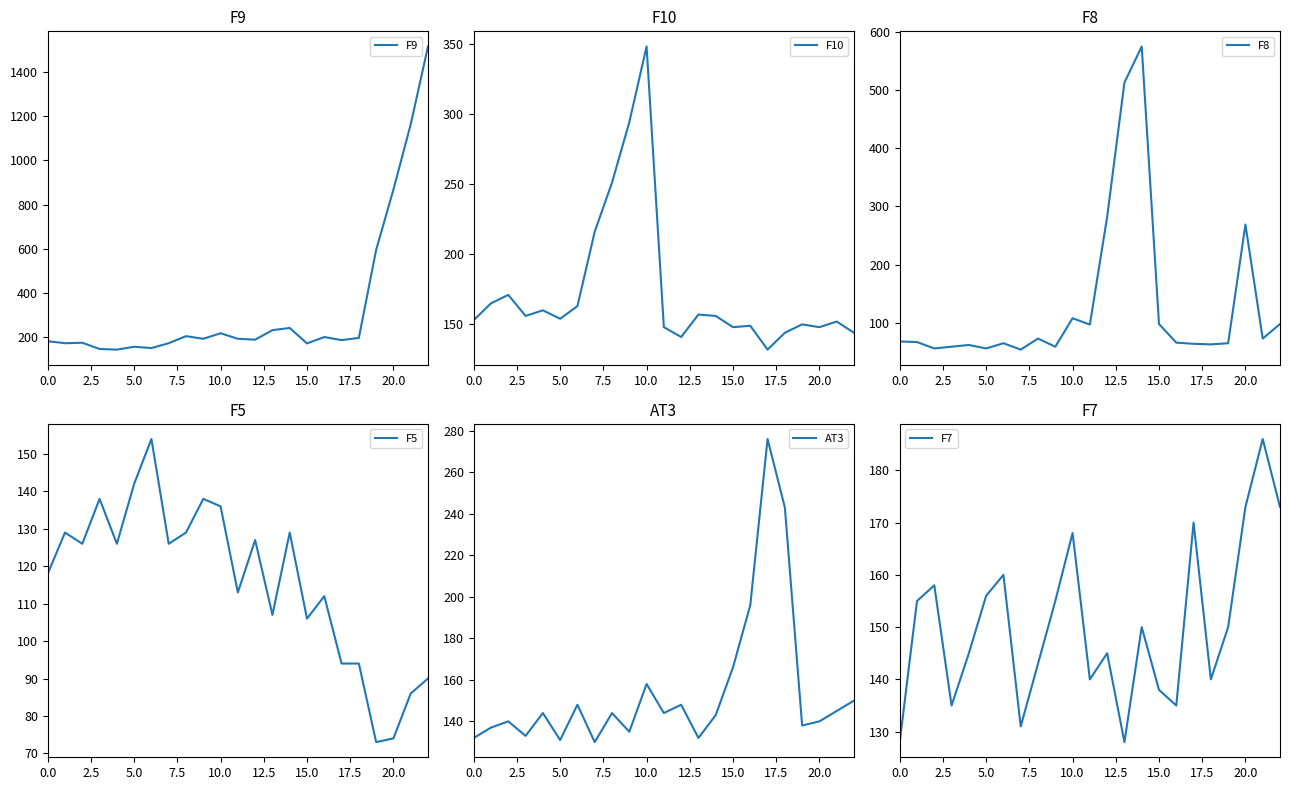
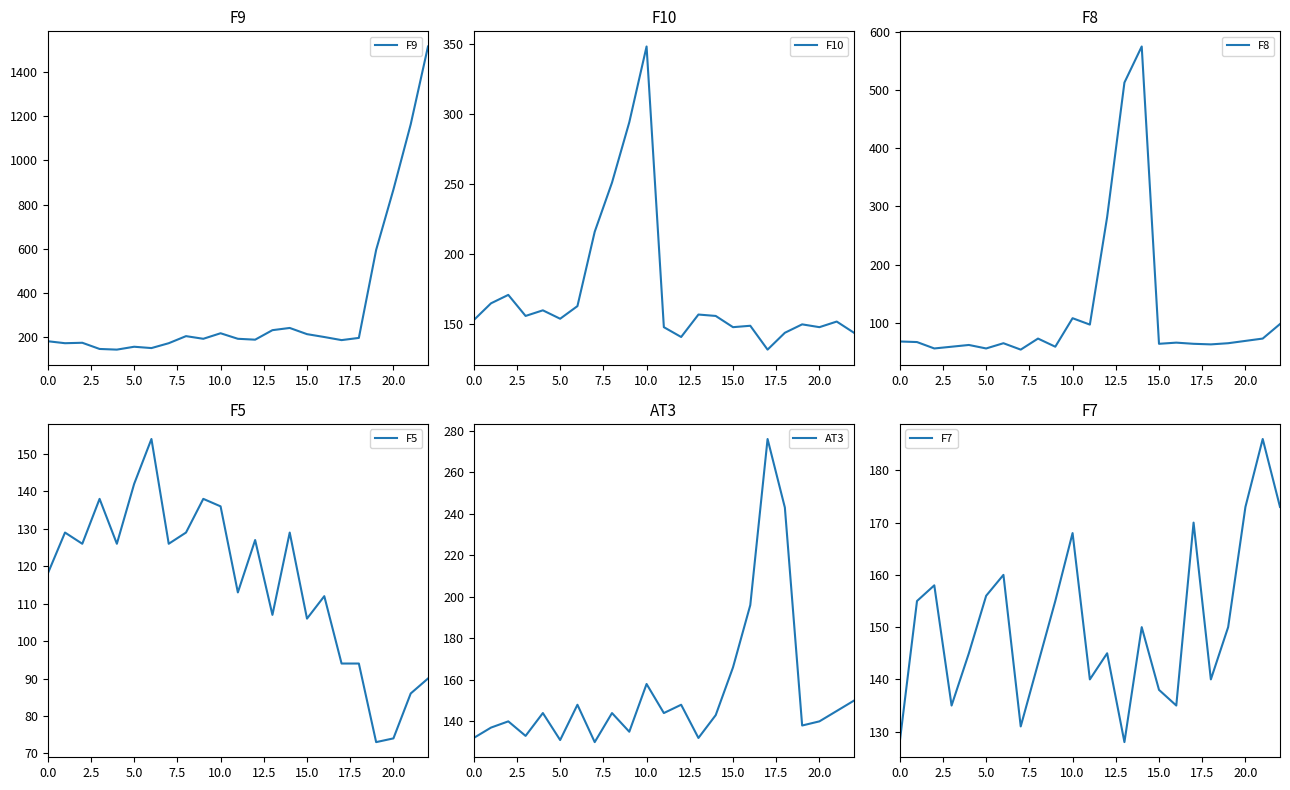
  {
    "F9": {
      "0.0": 180,
      "5.0": 160,
      "10.0": 220,
-     "15.0": 170,
+     "15.0": 210,
      "20.0": 870
    },
    "F10": {
      "0.0": 153,
      "5.0": 154,
      "10.0": 348,
      "15.0": 148,
      "20.0": 148
    },
    "F8": {
      "0.0": 70,
      "5.0": 60,
      "10.0": 110,
-     "15.0": 100,
-     "20.0": 270
+     "15.0": 60,
+     "20.0": 70
    },
    "F5": {
      "0.0": 118,
      "5.0": 142,
      "10.0": 136,
      "15.0": 106,
      "20.0": 74
    },
    "AT3": {
      "0.0": 132,
      "5.0": 131,
      "10.0": 158,
      "15.0": 166,
      "20.0": 140
    },
    "F7": {
      "0.0": 128,
      "5.0": 156,
      "10.0": 168,
      "15.0": 138,
      "20.0": 173
    }
  }
